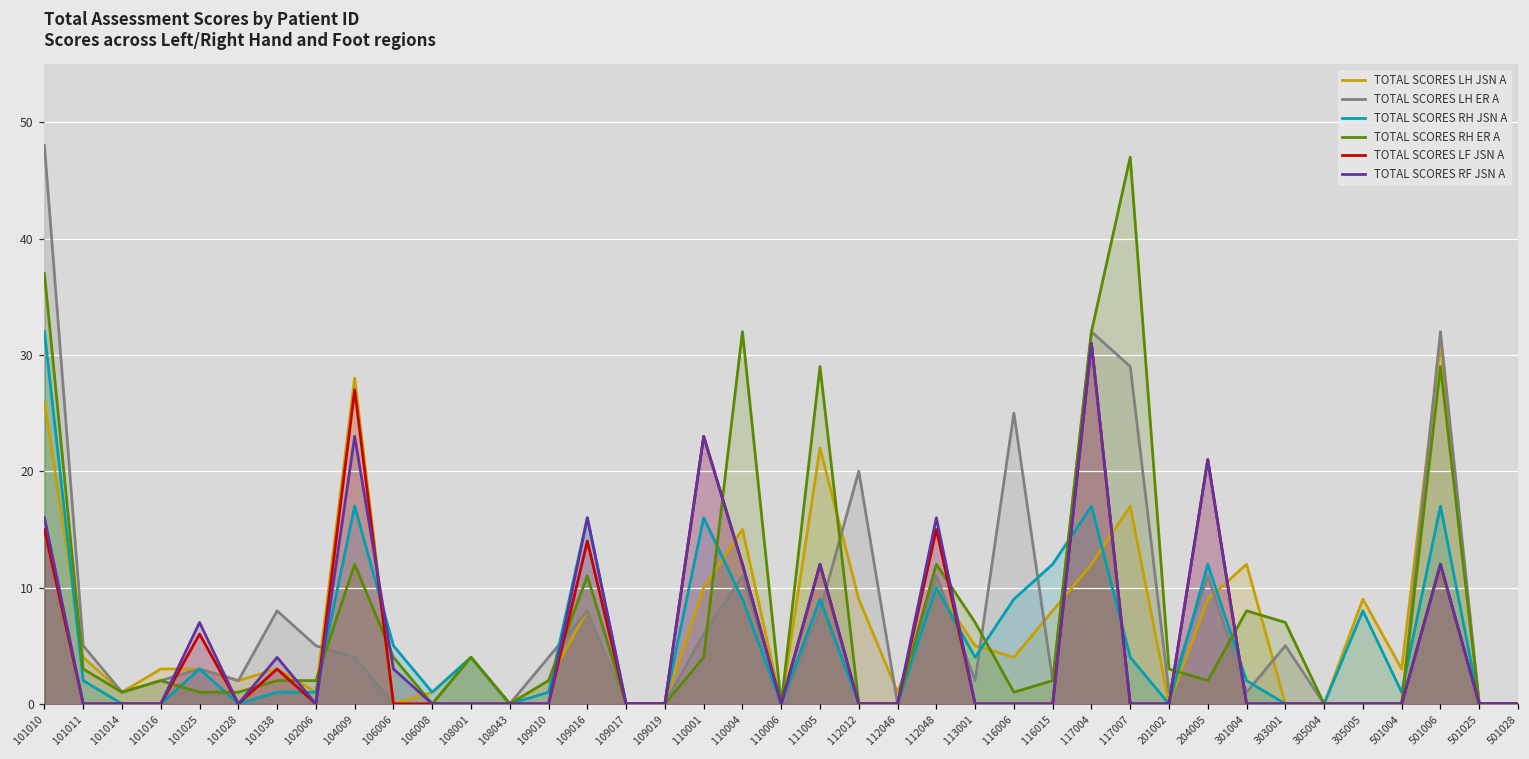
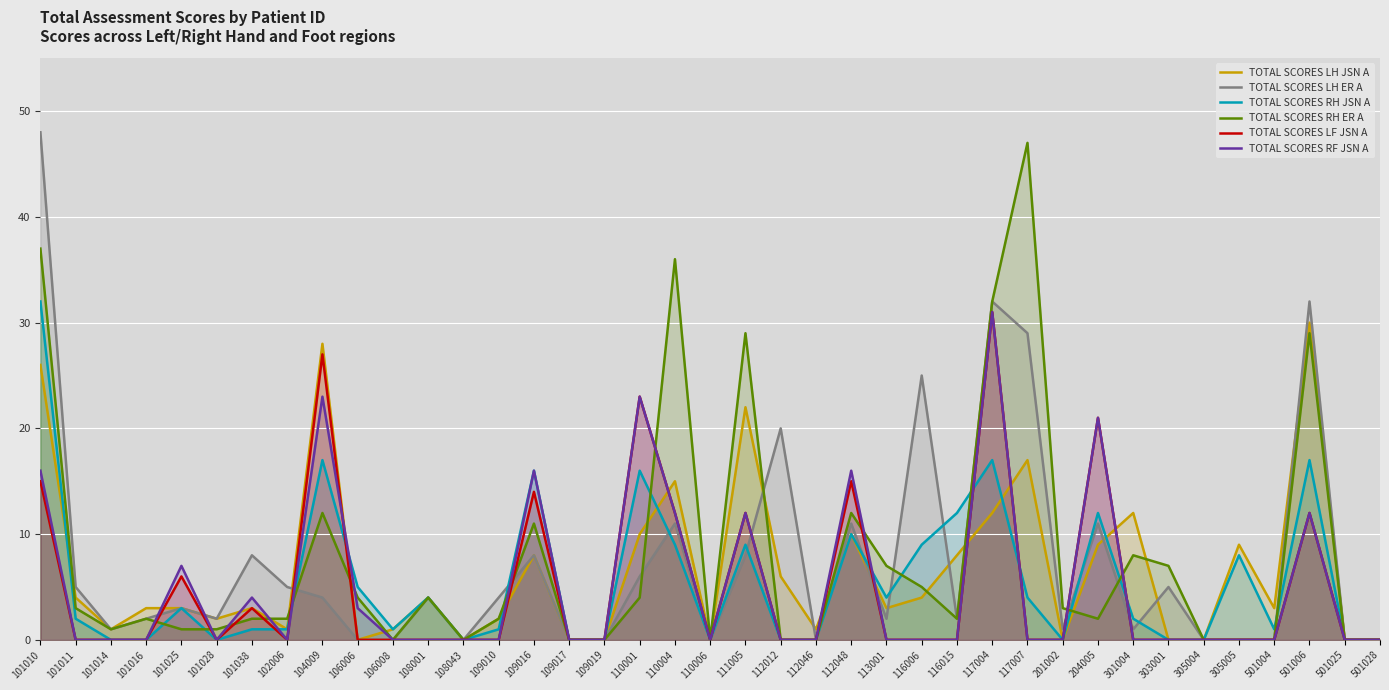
  {
    "TOTAL SCORES LH JSN A": {
      "101010": 26,
      "101011": 4,
      "101016": 3,
      "104009": 28,
      "110001": 10,
      "110004": 15,
      "111005": 22,
-     "112012": 9,
+     "112012": 6,
      "112046": 1,
-     "113001": 5,
+     "113001": 3,
      "116006": 4,
      "116015": 8,
      "117004": 12,
      "117007": 17,
      "204005": 9,
      "301004": 12,
      "305005": 9,
      "501004": 3,
-     "501006": 31
+     "501006": 30
    },
    "TOTAL SCORES LH ER A": {
      "101010": 48,
      "101011": 5,
      "101038": 8,
      "102006": 5,
      "104009": 4,
      "109010": 4,
      "110001": 6,
      "110004": 11,
      "111005": 8,
      "112012": 20,
      "112048": 11,
      "113001": 2,
      "116006": 25,
      "117007": 29,
      "201002": 1,
      "204005": 11,
      "301004": 1,
      "303001": 5,
      "501006": 32
    },
    "TOTAL SCORES RH JSN A": {
      "101010": 32,
      "101011": 2,
      "101038": 1,
      "104009": 17,
      "106006": 5,
      "109010": 1,
      "110001": 16,
      "110004": 9,
      "111005": 9,
      "113001": 4,
      "116006": 9,
      "116015": 12,
      "117004": 17,
      "117007": 4,
      "204005": 12,
      "301004": 2,
      "305005": 8,
      "501004": 1,
      "501006": 17
    },
    "TOTAL SCORES RH ER A": {
      "101010": 37,
      "101011": 3,
      "101025": 1,
      "101028": 1,
      "101038": 2,
      "102006": 2,
      "104009": 12,
      "106006": 4,
      "109016": 11,
      "110001": 4,
-     "110004": 32,
+     "110004": 36,
      "111005": 29,
      "112048": 12,
      "113001": 7,
-     "116006": 1,
+     "116006": 5,
      "117007": 47,
      "201002": 3,
      "204005": 2,
      "301004": 8,
      "303001": 7,
      "501006": 29
    },
    "TOTAL SCORES LF JSN A": {
      "101010": 15,
      "101025": 6,
      "104009": 27,
      "109016": 14,
      "112048": 15
    },
    "TOTAL SCORES RF JSN A": {
      "101010": 16,
      "101025": 7,
      "101038": 4,
      "104009": 23,
      "106006": 3,
      "112048": 16
    }
  }
